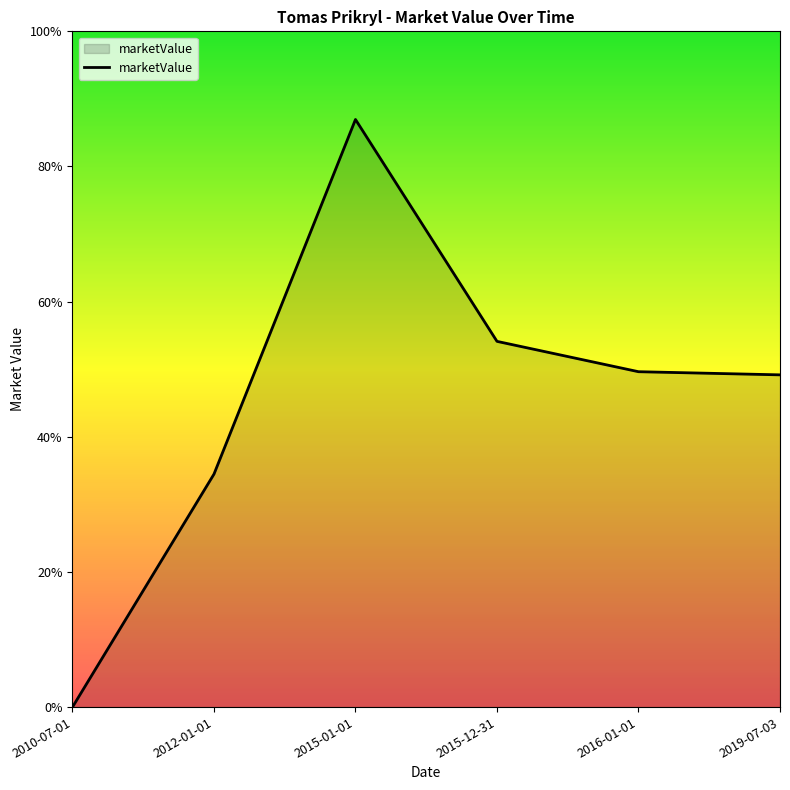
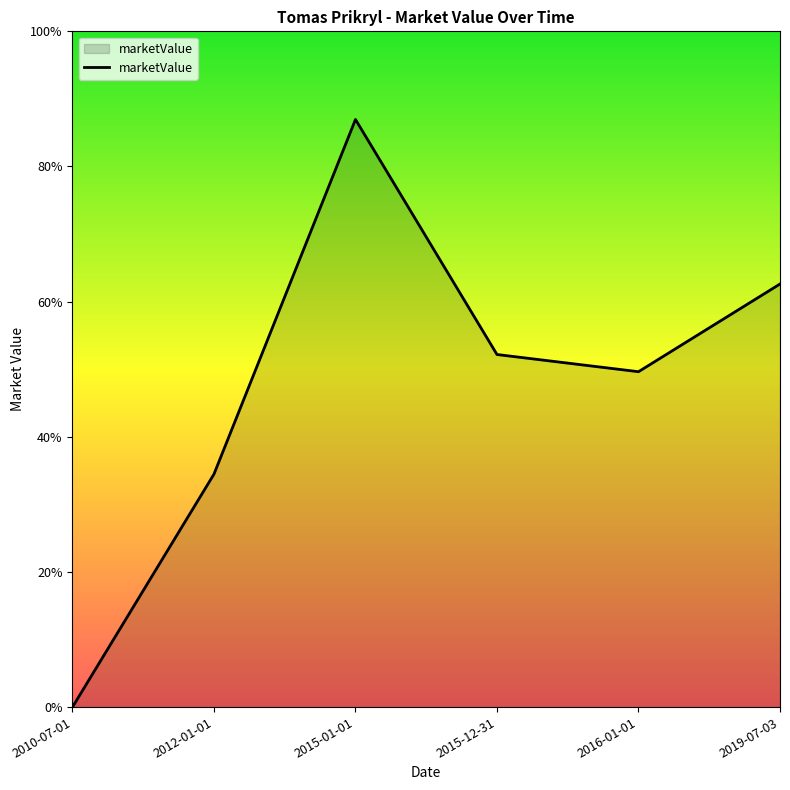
  {
    "2010-07-01": "0%",
    "2012-01-01": "34%",
    "2015-01-01": "87%",
-   "2015-12-31": "54%",
+   "2015-12-31": "52%",
    "2016-01-01": "50%",
-   "2019-07-03": "49%"
+   "2019-07-03": "63%"
  }
